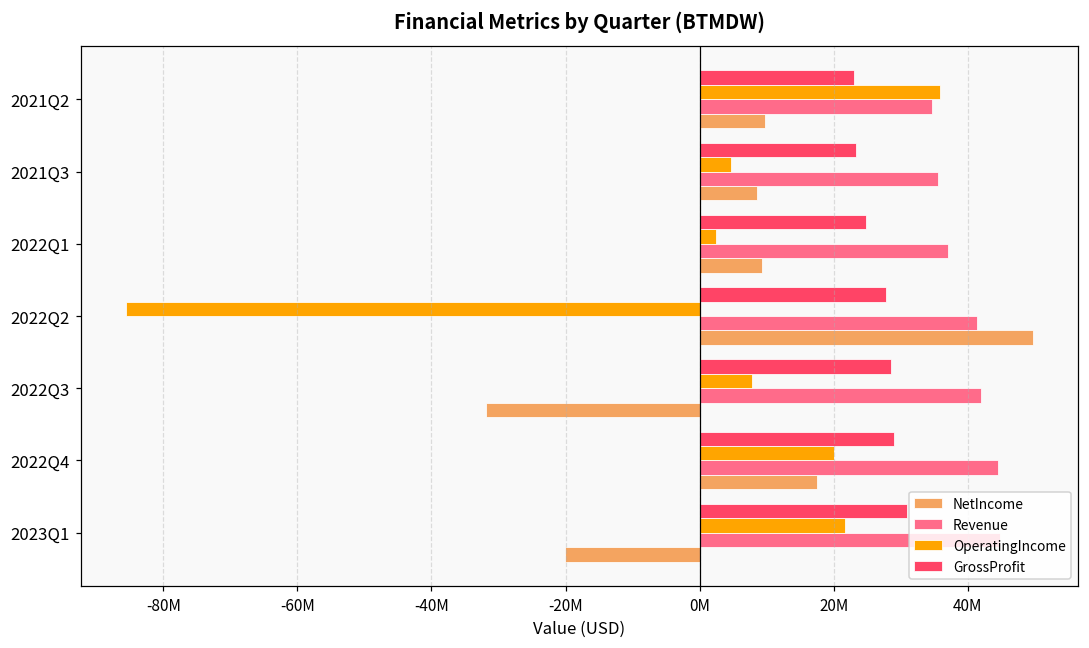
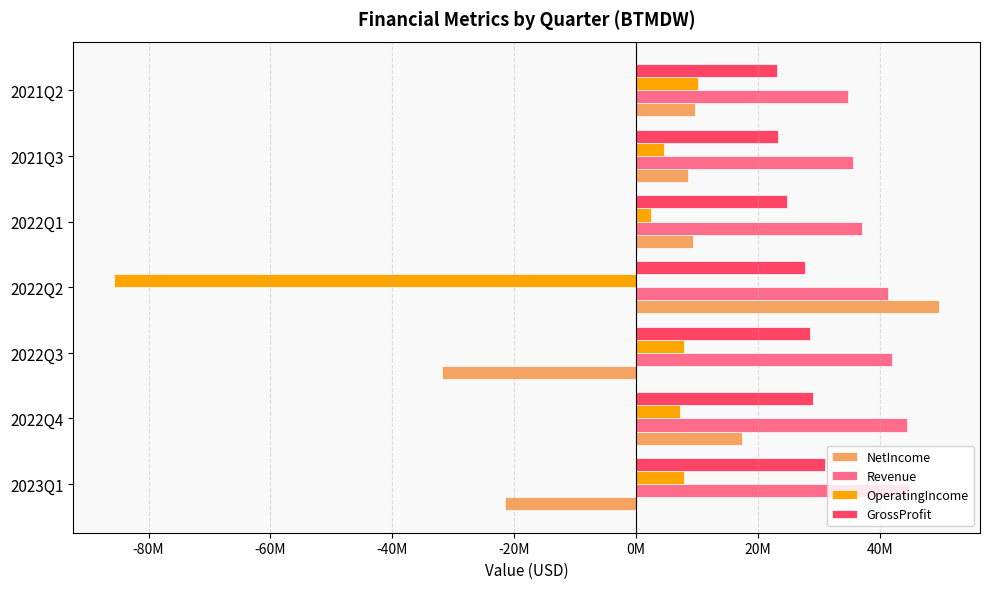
  {
    "NetIncome": {
      "2021Q2": 10000000,
      "2021Q3": 9000000,
      "2022Q1": 9000000,
      "2022Q2": 50000000,
      "2022Q3": -32000000,
      "2022Q4": 17000000,
-     "2023Q1": -20000000
+     "2023Q1": -21000000
    },
    "OperatingIncome": {
-     "2021Q2": 36000000,
+     "2021Q2": 10000000,
      "2021Q3": 5000000,
      "2022Q1": 3000000,
      "2022Q2": -86000000,
      "2022Q3": 8000000,
-     "2022Q4": 20000000,
-     "2023Q1": 22000000
+     "2022Q4": 7000000,
+     "2023Q1": 8000000
    }
  }
